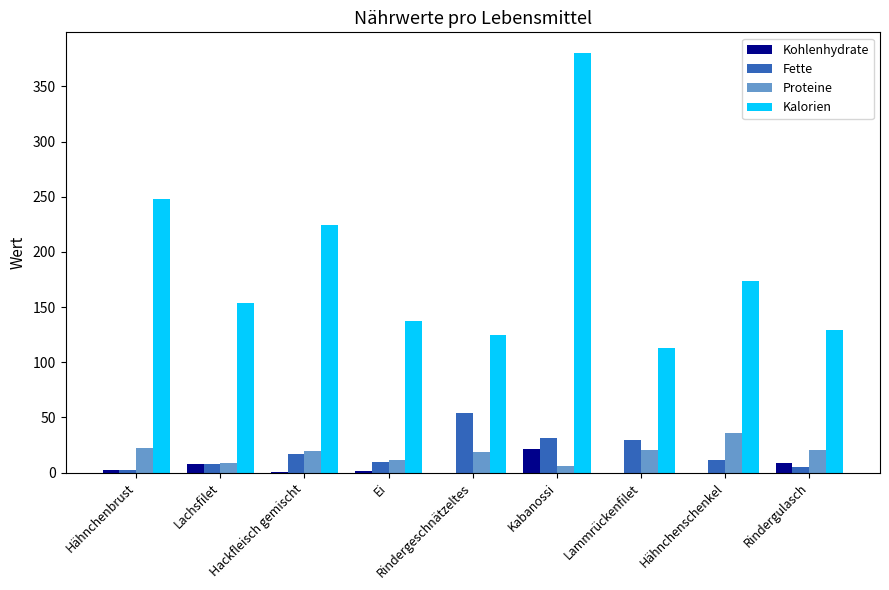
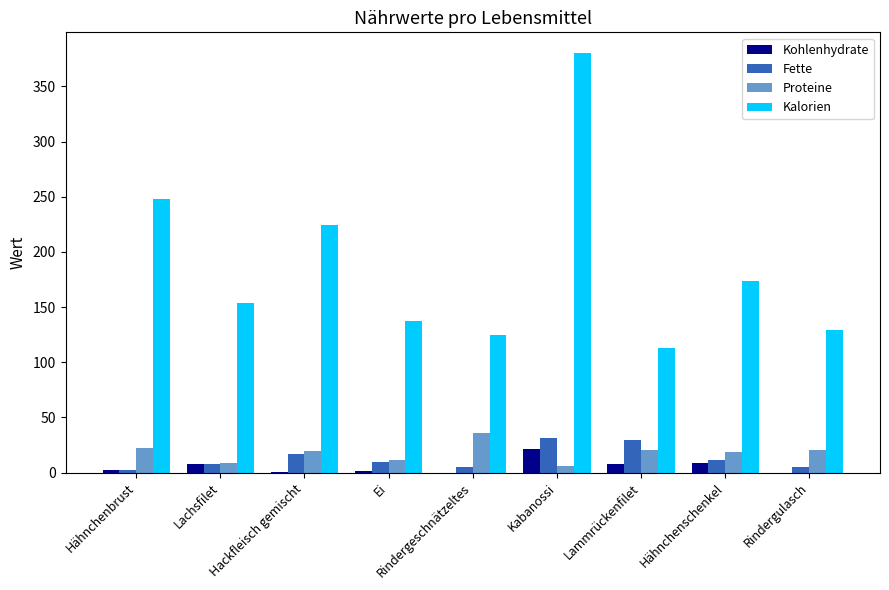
  {
    "Kohlenhydrate": {
      "Lachsfilet": 8,
      "Rindergeschnätzeltes": 0,
      "Kabanossi": 21,
-     "Lammrückenfilet": 0,
-     "Hähnchenschenkel": 0,
-     "Rindergulasch": 9
+     "Lammrückenfilet": 8,
+     "Hähnchenschenkel": 9,
+     "Rindergulasch": 0
    },
    "Fette": {
      "Hähnchenbrust": 3,
      "Lachsfilet": 8,
      "Hackfleisch gemischt": 16,
      "Ei": 9,
-     "Rindergeschnätzeltes": 54,
+     "Rindergeschnätzeltes": 5,
      "Kabanossi": 31,
      "Lammrückenfilet": 30,
      "Hähnchenschenkel": 11,
      "Rindergulasch": 5
    },
    "Proteine": {
      "Hähnchenbrust": 22,
      "Lachsfilet": 9,
      "Hackfleisch gemischt": 19,
      "Ei": 12,
-     "Rindergeschnätzeltes": 19,
+     "Rindergeschnätzeltes": 36,
      "Kabanossi": 6,
      "Lammrückenfilet": 20,
-     "Hähnchenschenkel": 36,
+     "Hähnchenschenkel": 18,
      "Rindergulasch": 20
    },
    "Kalorien": {
      "Hähnchenbrust": 248,
      "Lachsfilet": 154,
      "Hackfleisch gemischt": 224,
      "Ei": 137,
      "Rindergeschnätzeltes": 125,
      "Kabanossi": 380,
      "Lammrückenfilet": 113,
      "Hähnchenschenkel": 174,
      "Rindergulasch": 129
    }
  }
